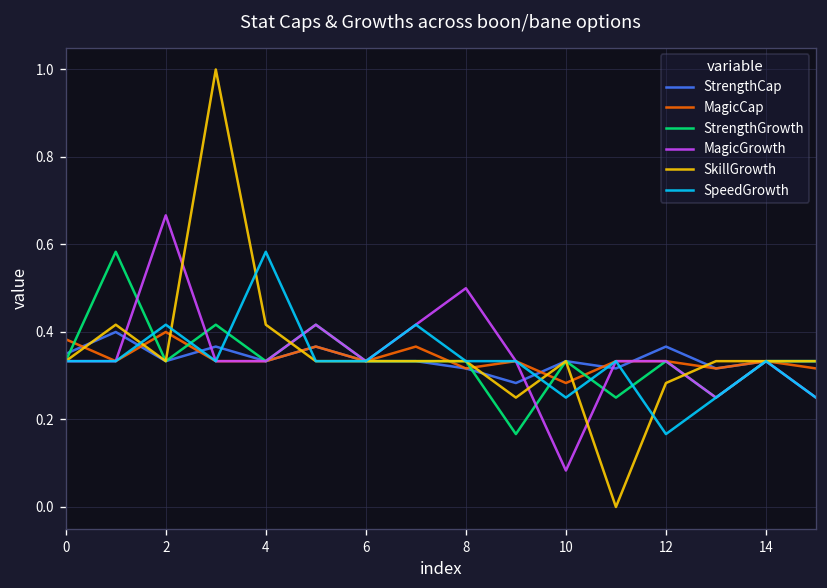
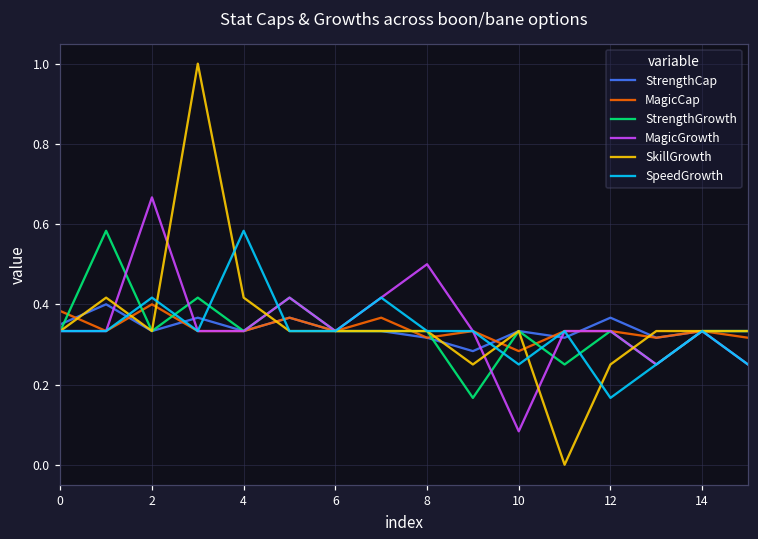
  {
    "StrengthCap": {
      "0": 0.35,
      "12": 0.37
    },
    "MagicCap": {
      "0": 0.38,
      "2": 0.40,
      "10": 0.28
    },
    "MagicGrowth": {
      "2": 0.67,
      "8": 0.50,
      "10": 0.08
    },
    "SkillGrowth": {
      "4": 0.42,
-     "12": 0.28
+     "12": 0.25
    },
    "SpeedGrowth": {
      "2": 0.42,
      "4": 0.58,
      "10": 0.25,
      "12": 0.17
    }
  }
